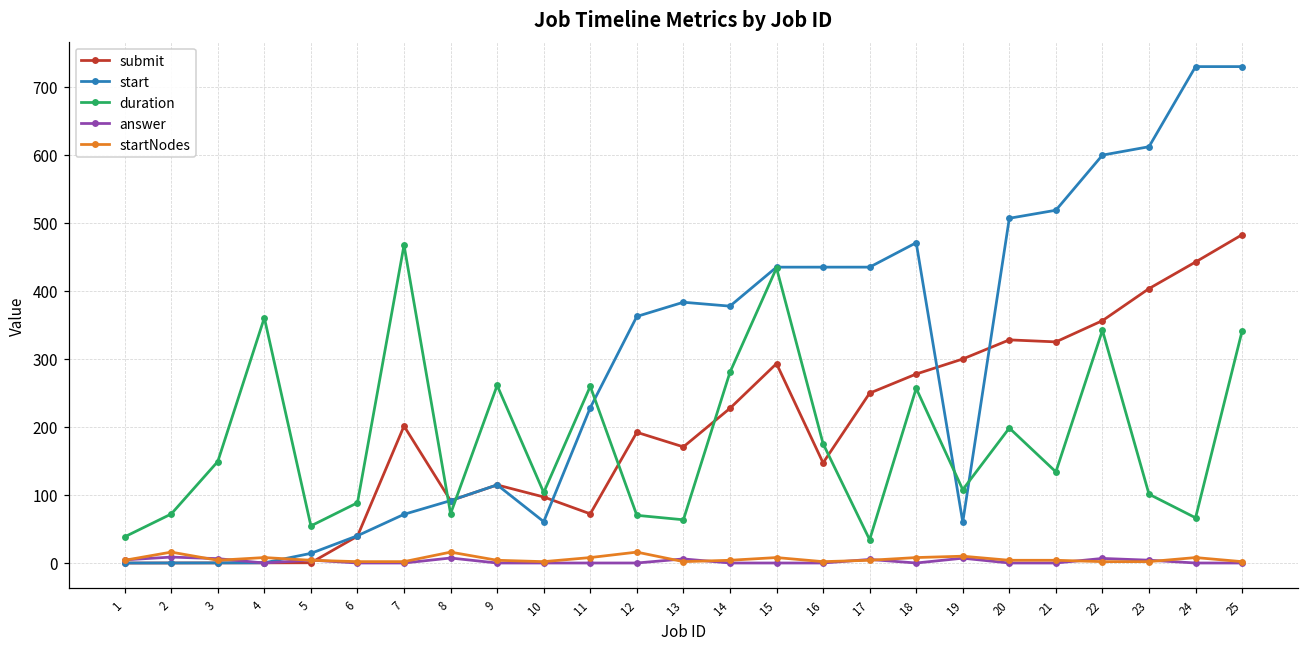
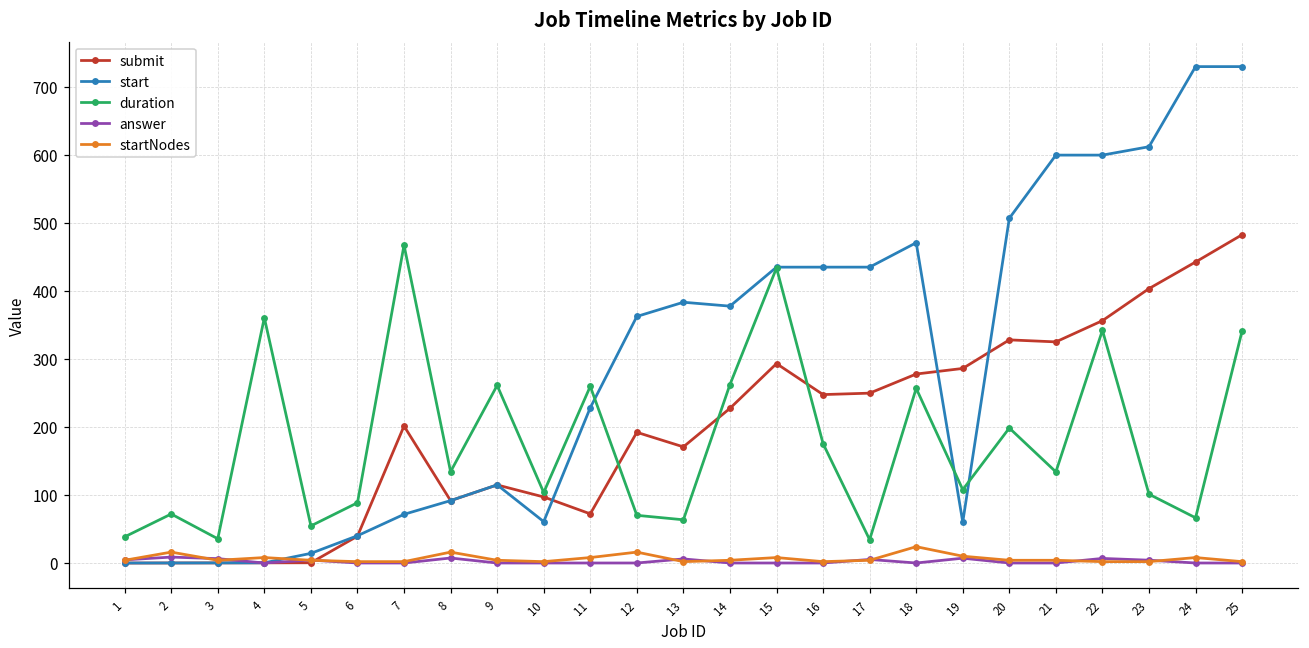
  {
    "submit": {
      "7": 200,
      "10": 100,
      "11": 70,
      "12": 190,
      "13": 170,
      "14": 230,
      "15": 290,
-     "16": 150,
+     "16": 250,
      "17": 250,
      "18": 280,
-     "19": 300,
+     "19": 290,
      "20": 330,
      "21": 330,
      "22": 360,
      "23": 400,
      "24": 440,
      "25": 480
    },
    "start": {
      "5": 10,
      "7": 70,
      "10": 60,
      "11": 230,
      "12": 360,
      "13": 380,
      "14": 380,
      "16": 430,
      "17": 430,
      "18": 470,
      "19": 60,
      "20": 510,
-     "21": 520,
+     "21": 600,
      "22": 600,
      "23": 610,
      "24": 730,
      "25": 730
    },
    "duration": {
      "1": 40,
      "2": 70,
-     "3": 150,
+     "3": 40,
      "4": 360,
      "5": 50,
      "6": 90,
      "7": 470,
-     "8": 70,
+     "8": 130,
      "9": 260,
      "10": 100,
      "11": 260,
      "12": 70,
      "13": 60,
-     "14": 280,
+     "14": 260,
      "16": 180,
      "17": 30,
      "18": 260,
      "19": 110,
      "20": 200,
      "21": 130,
      "22": 340,
      "23": 100,
      "24": 70,
      "25": 340
    },
    "answer": {
      "2": 10,
      "8": 10,
      "11": 0,
      "12": 0,
      "15": 0,
      "18": 0,
      "22": 10,
      "24": 0
    },
    "startNodes": {
      "2": 20,
      "4": 10,
      "8": 20,
      "11": 10,
      "12": 20,
      "15": 10,
-     "18": 10,
+     "18": 20,
      "22": 0,
      "24": 10
    }
  }
